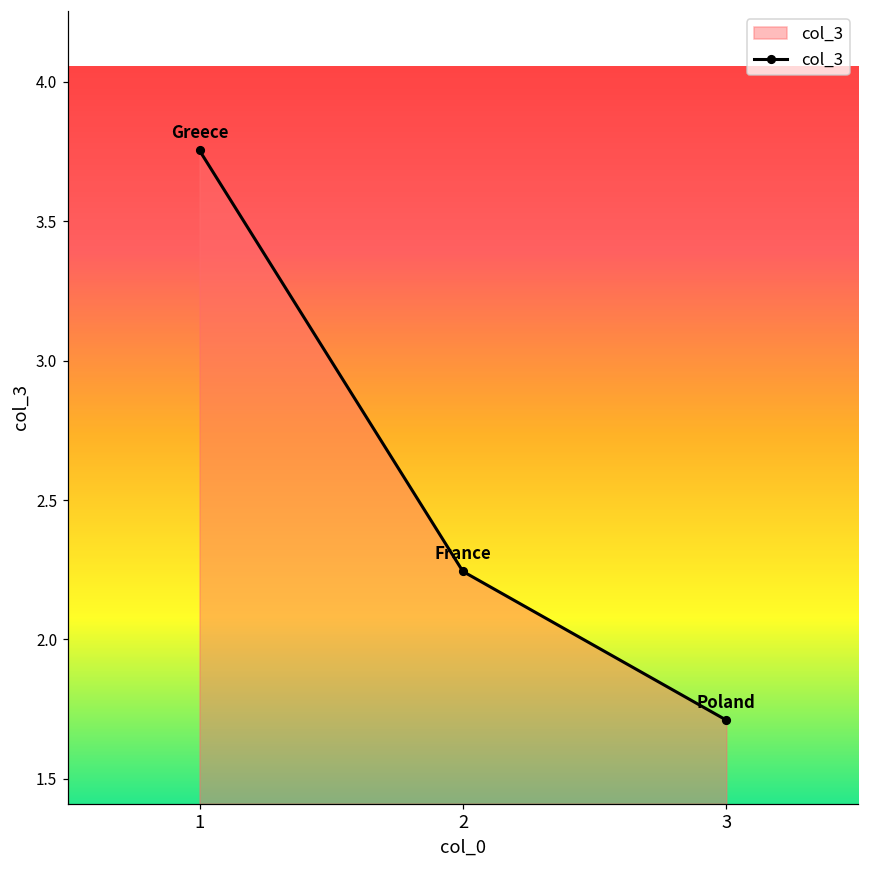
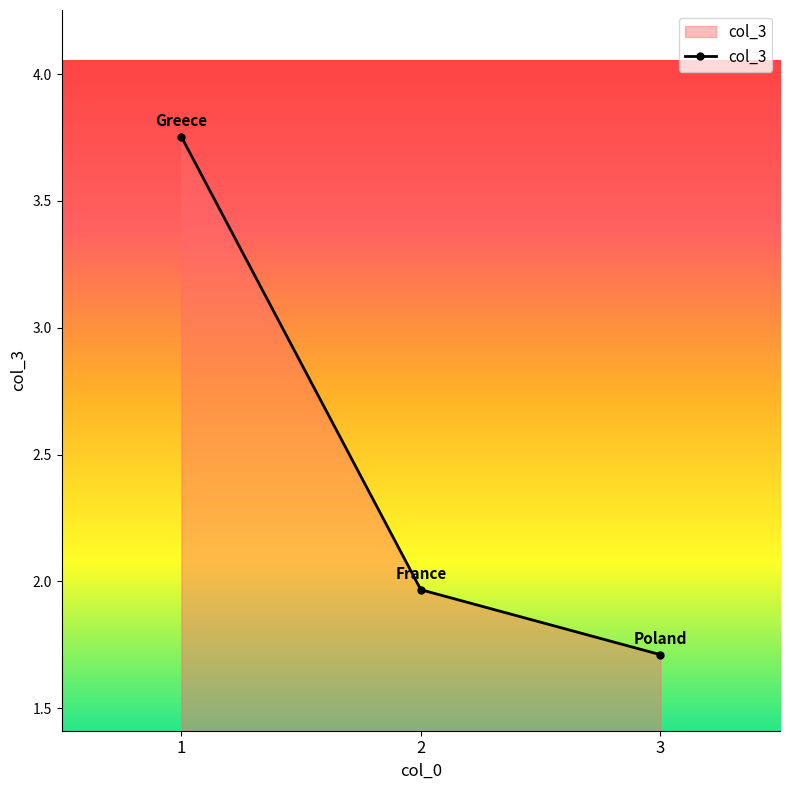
  {
    "1": 3.75,
-   "2": 2.24,
+   "2": 1.97,
    "3": 1.71
  }
